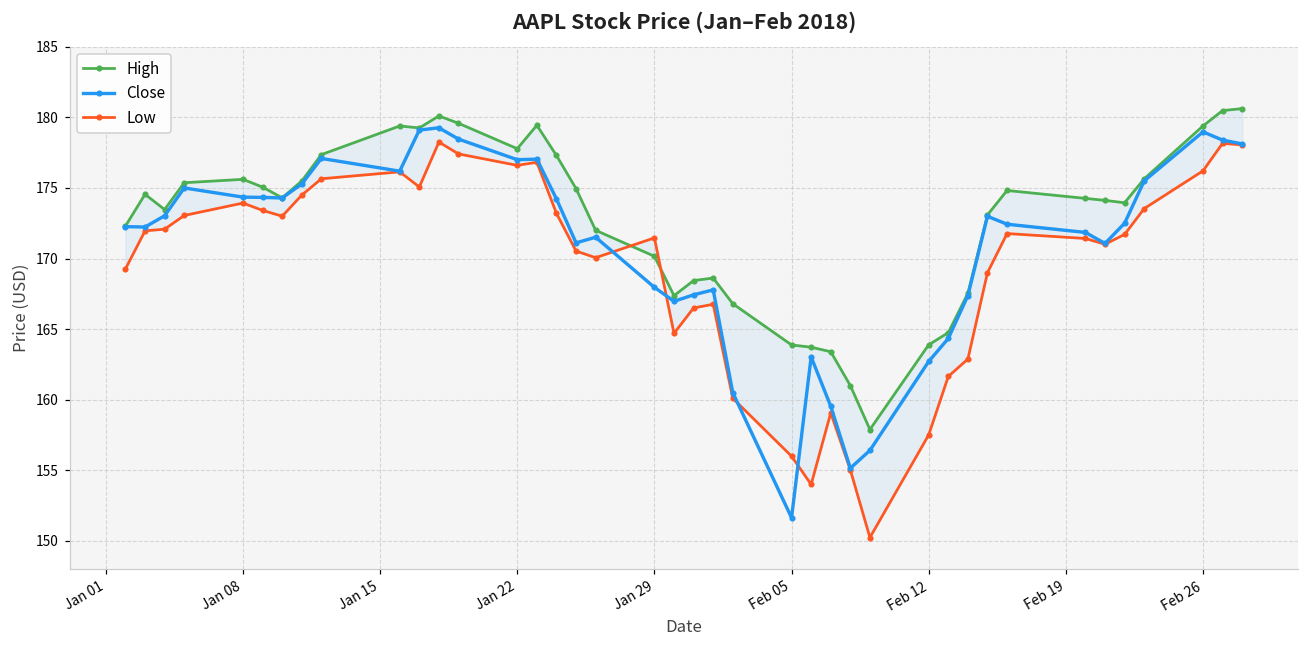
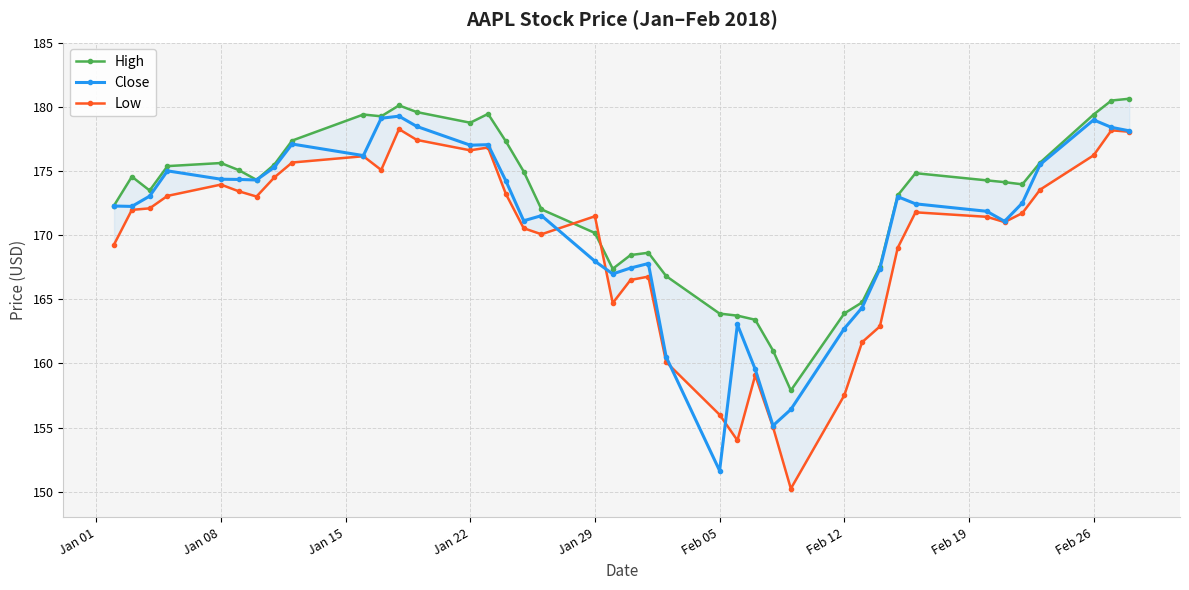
  {
    "High": {
-     "Jan 22": 177.8,
+     "Jan 22": 178.8,
      "Jan 29": 170.2
    },
    "Low": {
      "Jan 08": 173.9,
      "Jan 22": 176.6,
      "Feb 05": 156.0,
      "Feb 12": 157.5,
      "Feb 26": 176.2
    }
  }
